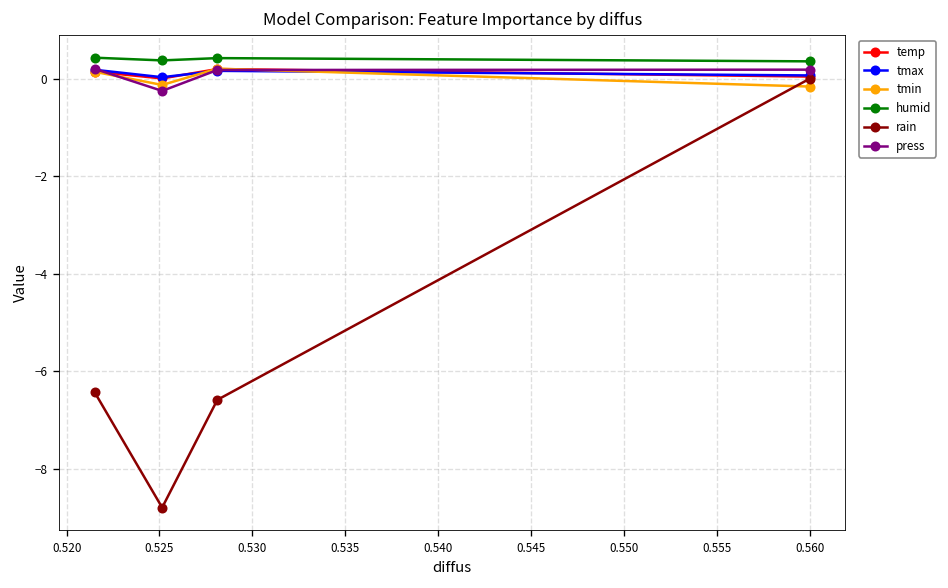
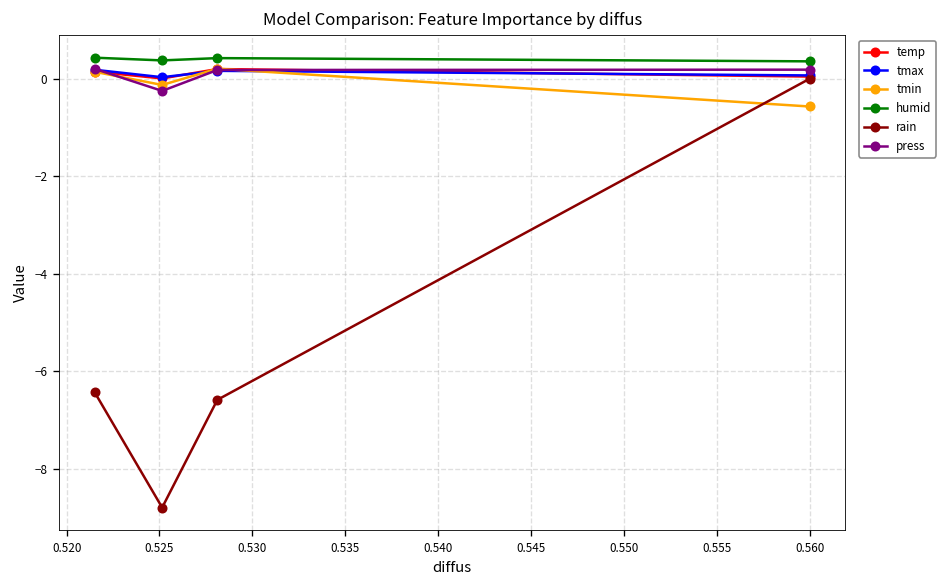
  {
    "tmin": {
-     "0.560": -0.2
+     "0.560": -0.6
    },
    "humid": {
      "0.560": 0.4
    },
    "press": {
      "0.560": 0.2
    }
  }
